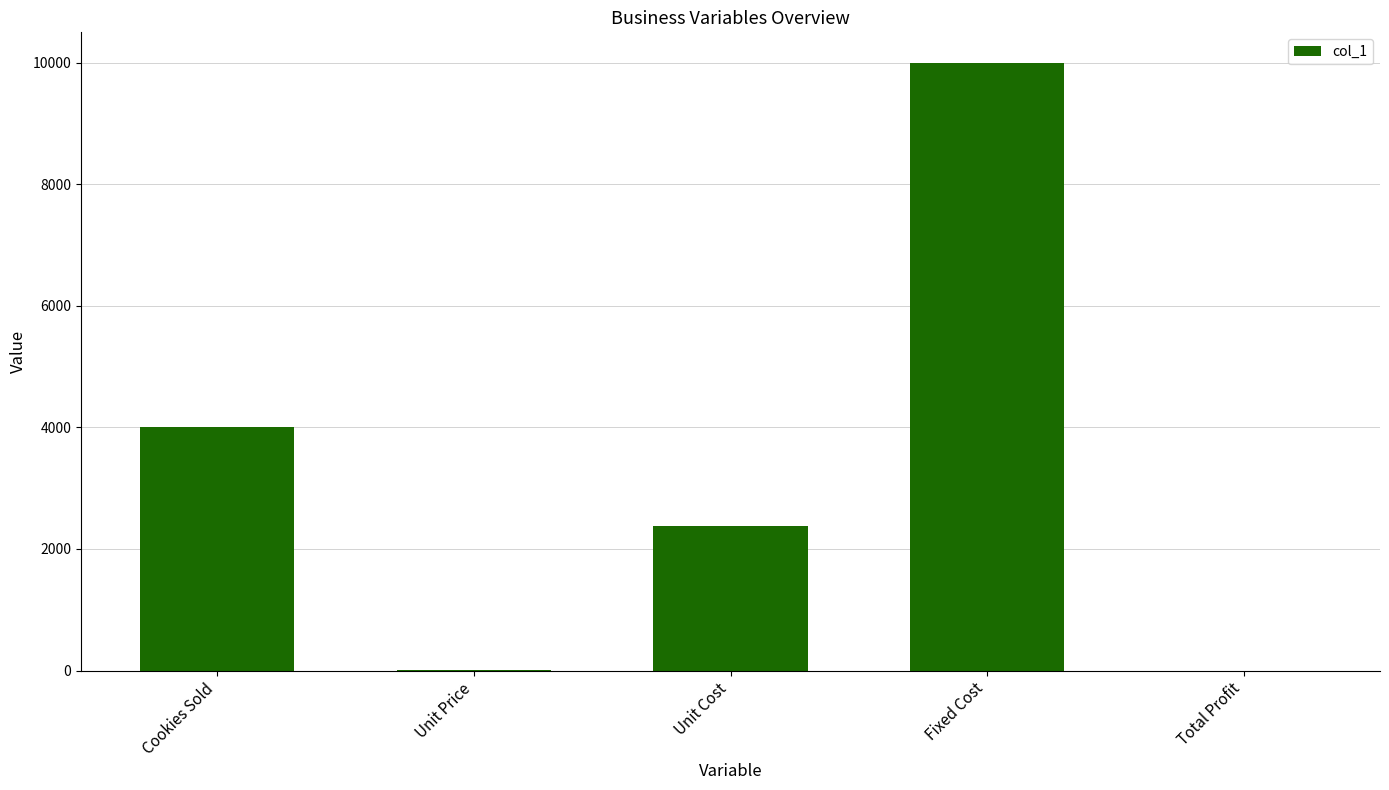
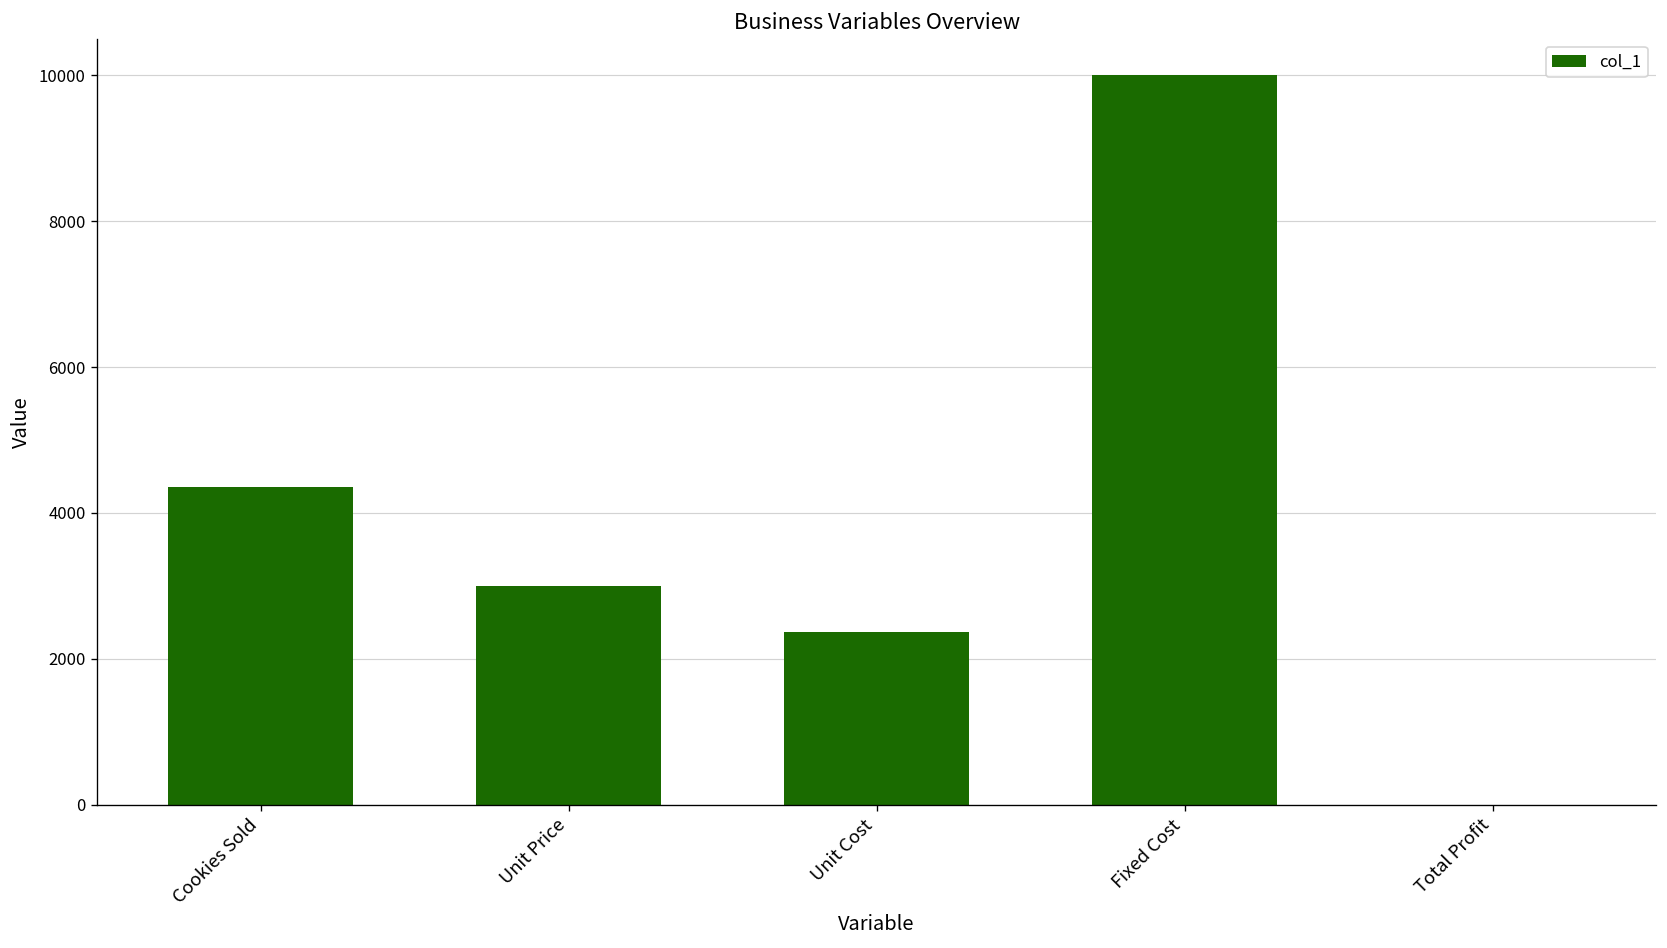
  {
-   "Cookies Sold": 4000,
-   "Unit Price": 0,
+   "Cookies Sold": 4400,
+   "Unit Price": 3000,
    "Unit Cost": 2400,
    "Fixed Cost": 10000,
    "Total Profit": 0
  }
